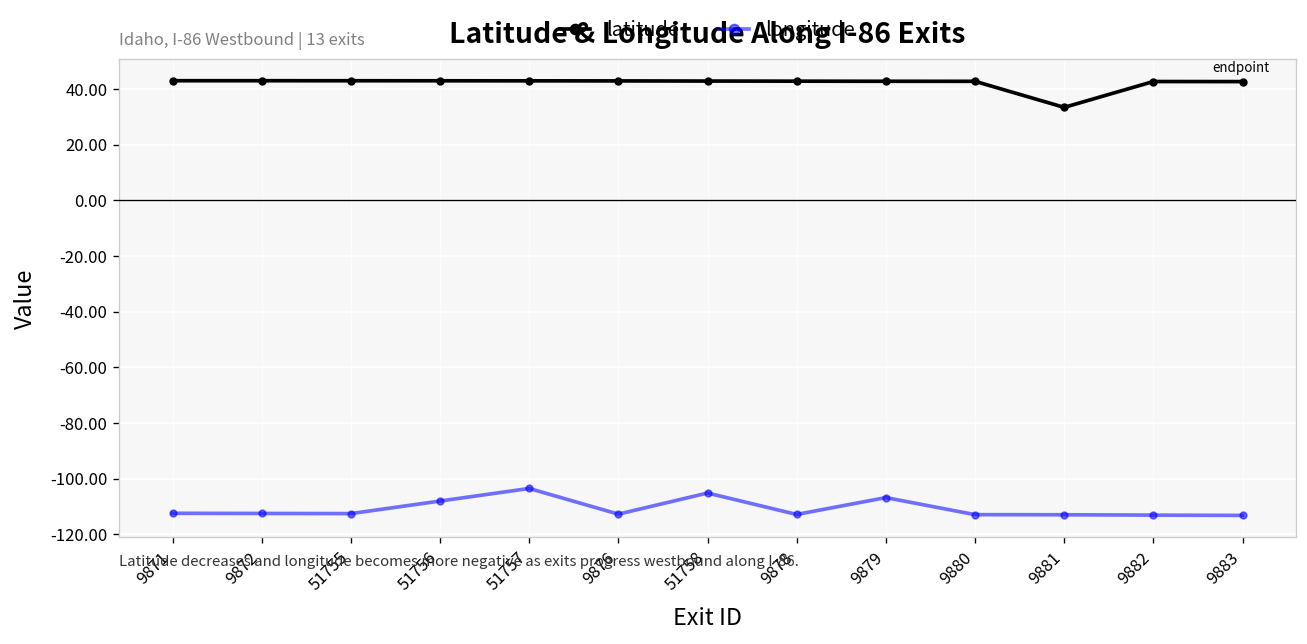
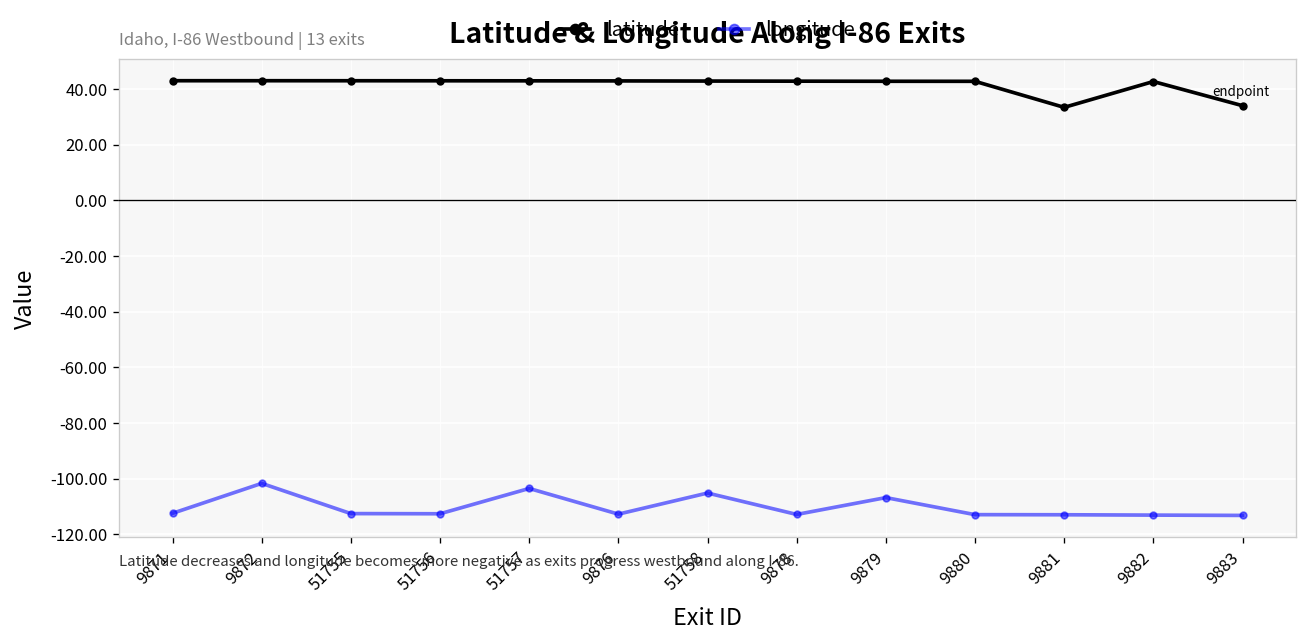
  {
    "latitude": {
      "9871": 43,
      "9872": 43,
      "51755": 43,
      "51756": 43,
      "51757": 43,
      "9876": 43,
      "51758": 43,
      "9878": 43,
      "9879": 43,
      "9880": 43,
      "9881": 33,
      "9882": 43,
-     "9883": 43
+     "9883": 34
    },
    "longitude": {
      "9871": -112,
-     "9872": -113,
+     "9872": -102,
      "51755": -113,
-     "51756": -108,
+     "51756": -113,
      "51757": -104,
      "9876": -113,
      "51758": -105,
      "9878": -113,
      "9879": -107,
      "9880": -113,
      "9881": -113,
      "9882": -113,
      "9883": -113
    }
  }
